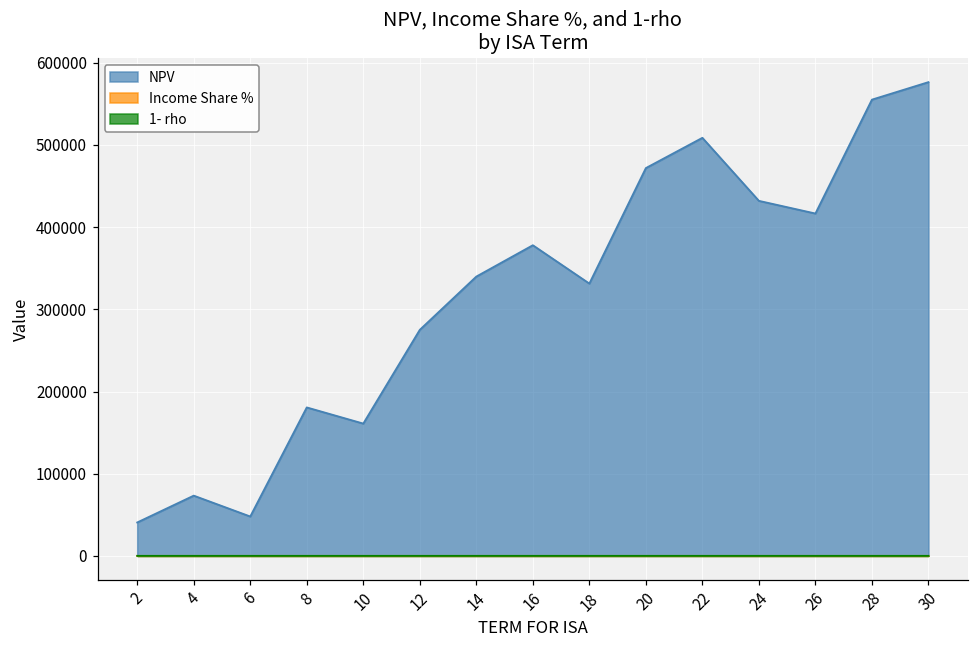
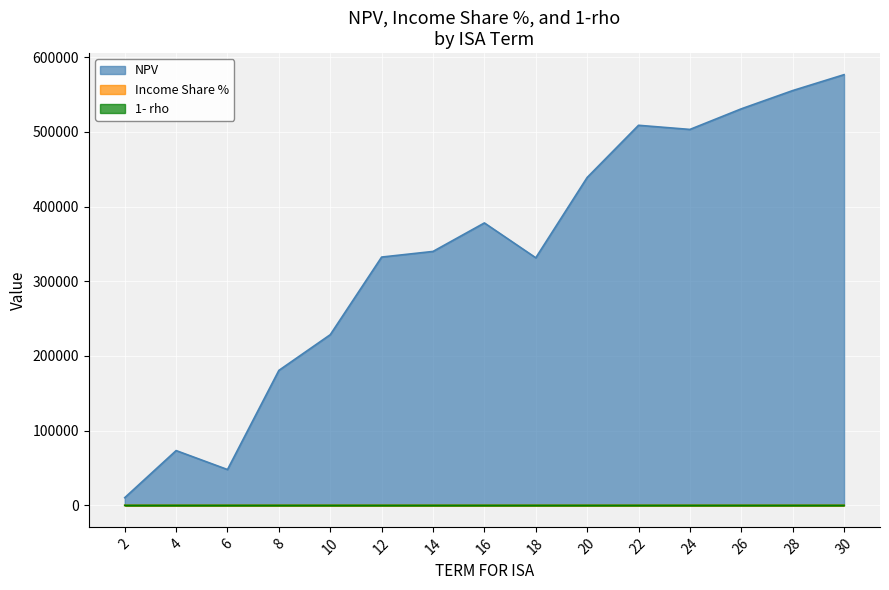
  {
    "NPV": {
-     "2": 40000,
+     "2": 10000,
      "4": 70000,
      "6": 50000,
      "8": 180000,
-     "10": 160000,
-     "12": 280000,
+     "10": 230000,
+     "12": 330000,
      "14": 340000,
      "16": 380000,
      "18": 330000,
-     "20": 470000,
+     "20": 440000,
      "22": 510000,
-     "24": 430000,
-     "26": 420000,
+     "24": 500000,
+     "26": 530000,
      "28": 560000,
      "30": 580000
    },
    "1- rho": {
      "2": 0,
      "4": 0,
      "6": 0,
      "8": 0,
      "10": 0,
      "12": 0,
      "14": 0,
      "16": 0,
      "18": 0,
      "20": 0,
      "22": 0,
      "24": 0,
      "26": 0,
      "28": 0,
      "30": 0
    }
  }
